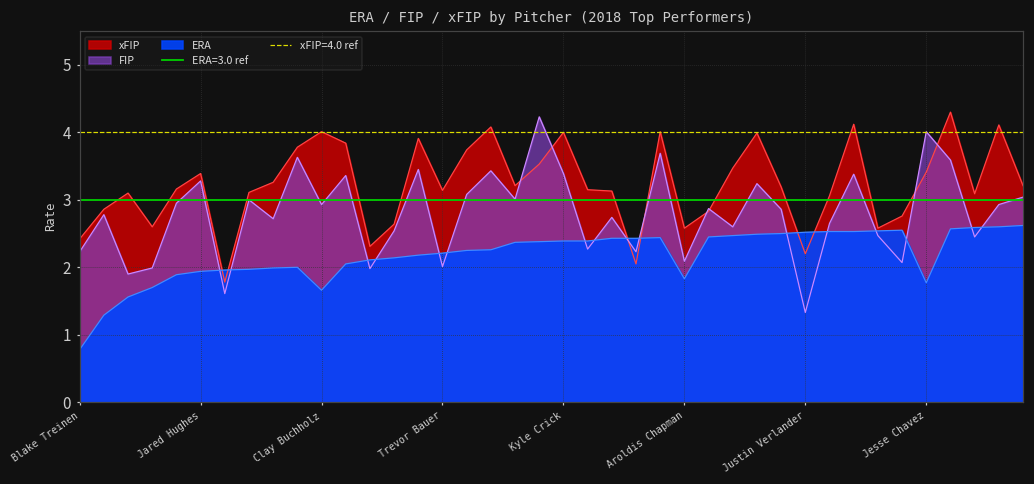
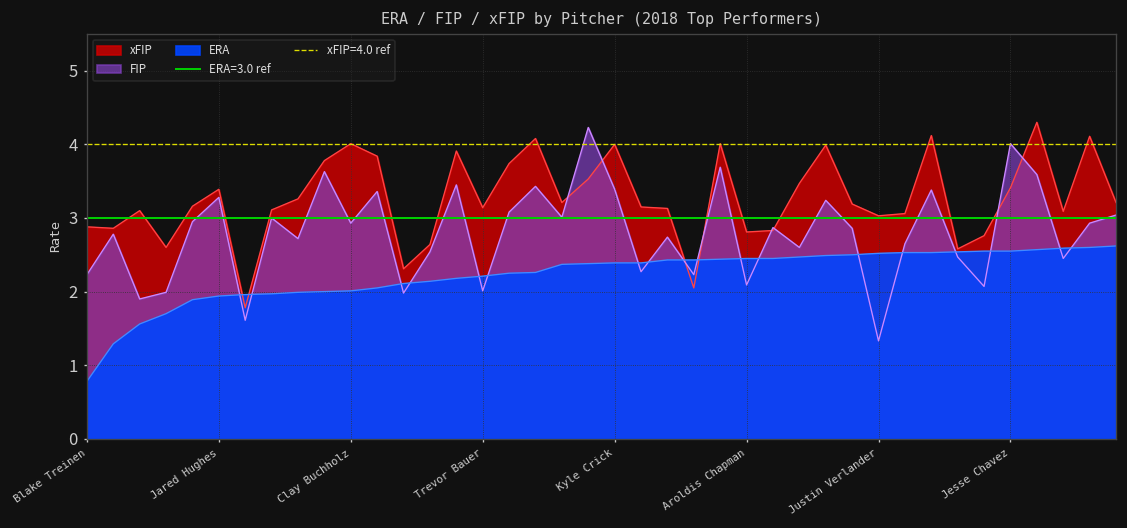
  {
    "xFIP": {
-     "Blake Treinen": 2.4,
+     "Blake Treinen": 2.9,
      "Jared Hughes": 3.4,
      "Clay Buchholz": 4.0,
      "Trevor Bauer": 3.1,
      "Kyle Crick": 4.0,
-     "Aroldis Chapman": 2.6,
-     "Justin Verlander": 2.2,
+     "Aroldis Chapman": 2.8,
+     "Justin Verlander": 3.0,
      "Jesse Chavez": 3.4
    },
    "FIP": {
      "Blake Treinen": 2.2,
      "Jared Hughes": 3.3,
      "Clay Buchholz": 2.9,
      "Trevor Bauer": 2.0,
      "Kyle Crick": 3.4,
      "Aroldis Chapman": 2.1,
      "Justin Verlander": 1.3,
      "Jesse Chavez": 4.0
    },
    "ERA": {
      "Blake Treinen": 0.8,
      "Jared Hughes": 1.9,
-     "Clay Buchholz": 1.7,
+     "Clay Buchholz": 2.0,
      "Trevor Bauer": 2.2,
      "Kyle Crick": 2.4,
-     "Aroldis Chapman": 1.8,
+     "Aroldis Chapman": 2.5,
      "Justin Verlander": 2.5,
-     "Jesse Chavez": 1.8
+     "Jesse Chavez": 2.6
    }
  }
